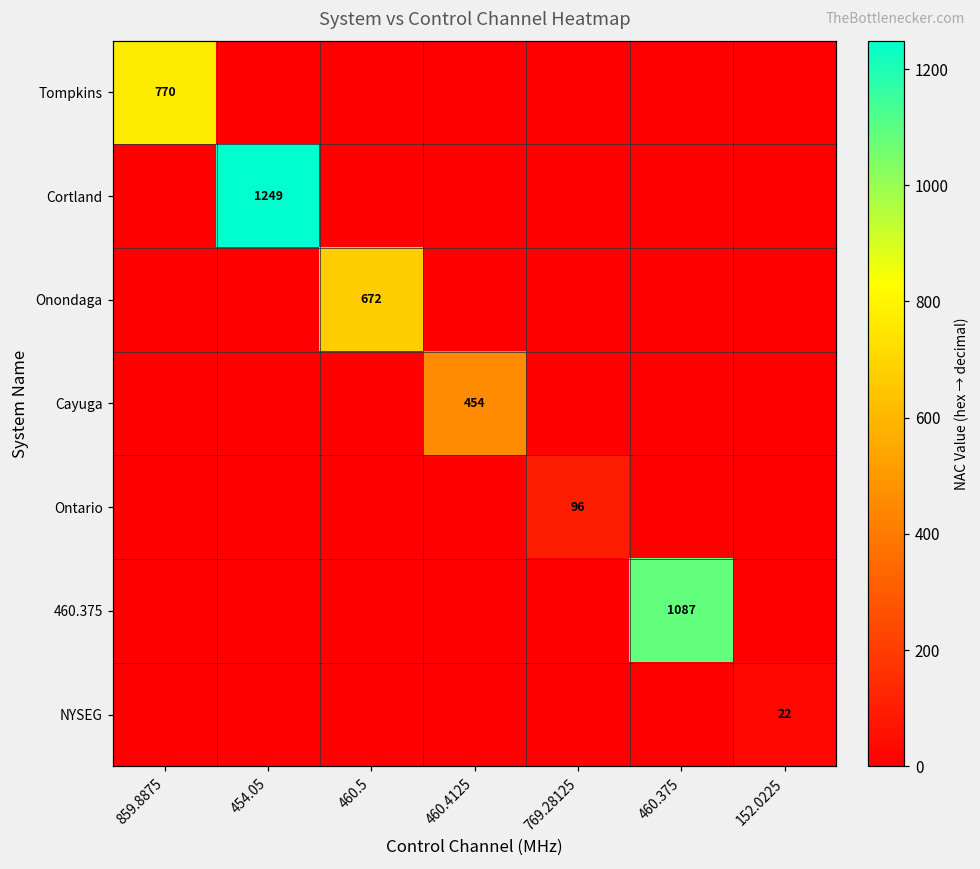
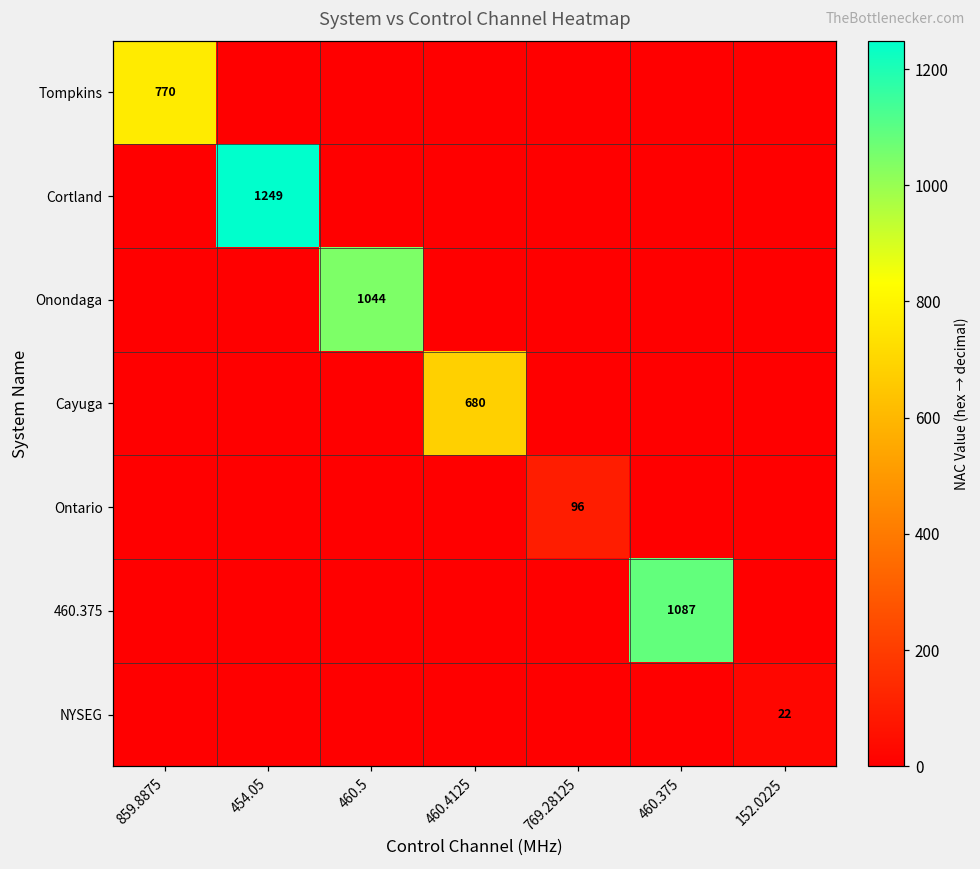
  {
    "Tompkins": {
      "859.8875": 770
    },
    "Cortland": {
      "454.05": 1249
    },
    "Onondaga": {
-     "460.5": 672
+     "460.5": 1044
    },
    "Cayuga": {
-     "460.4125": 454
+     "460.4125": 680
    },
    "Ontario": {
      "769.28125": 96
    },
    "460.375": {
      "460.375": 1087
    },
    "NYSEG": {
      "152.0225": 22
    }
  }
